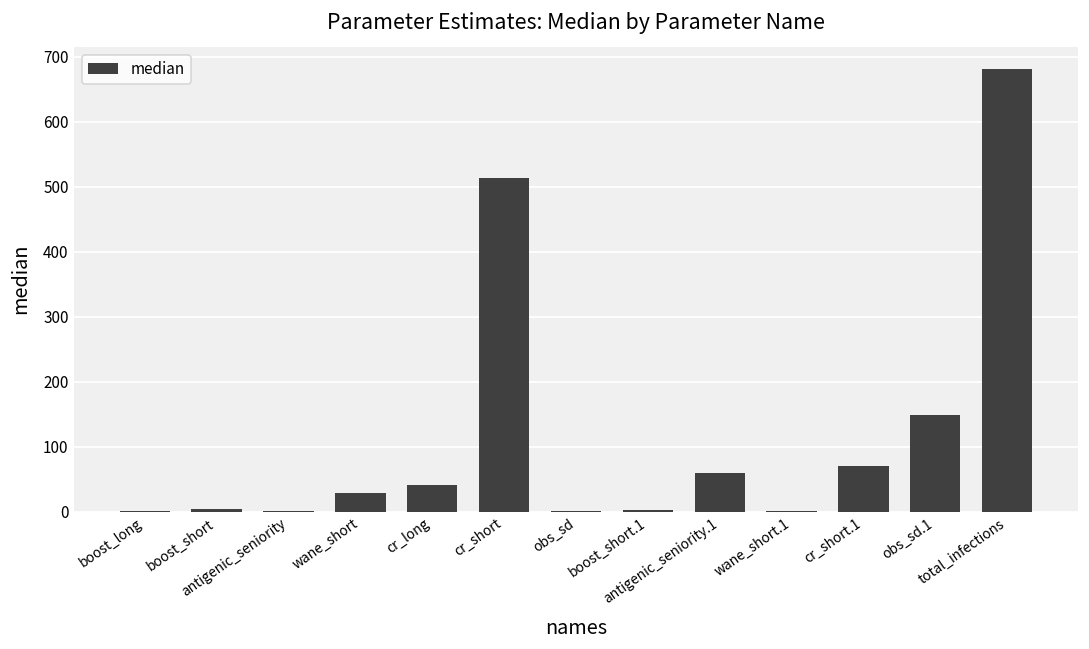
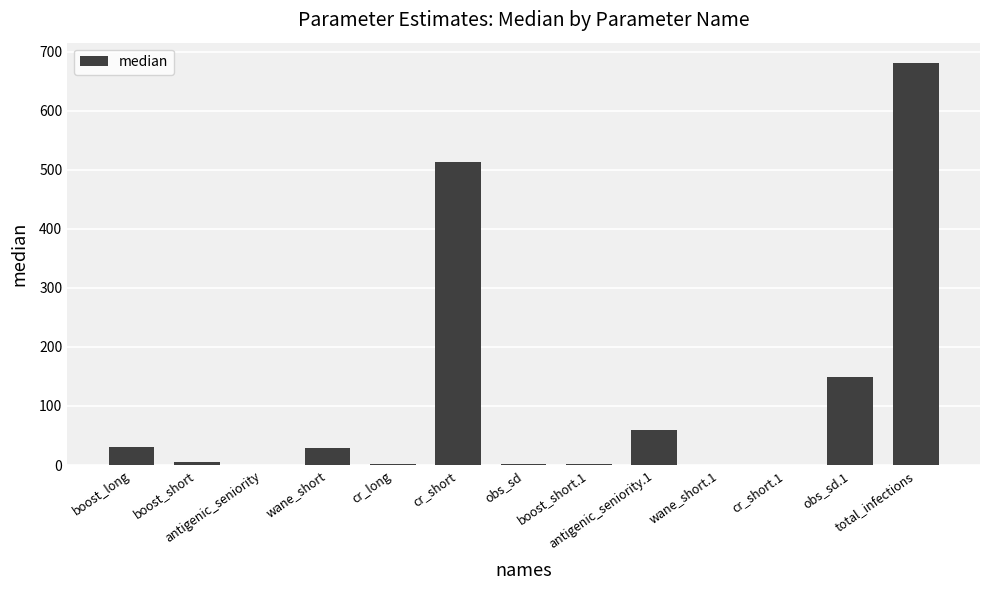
  {
-   "boost_long": 0,
+   "boost_long": 30,
    "boost_short": 0,
    "wane_short": 30,
-   "cr_long": 40,
+   "cr_long": 0,
    "cr_short": 510,
    "antigenic_seniority.1": 60,
-   "cr_short.1": 70,
+   "cr_short.1": 0,
    "obs_sd.1": 150,
    "total_infections": 680
  }
